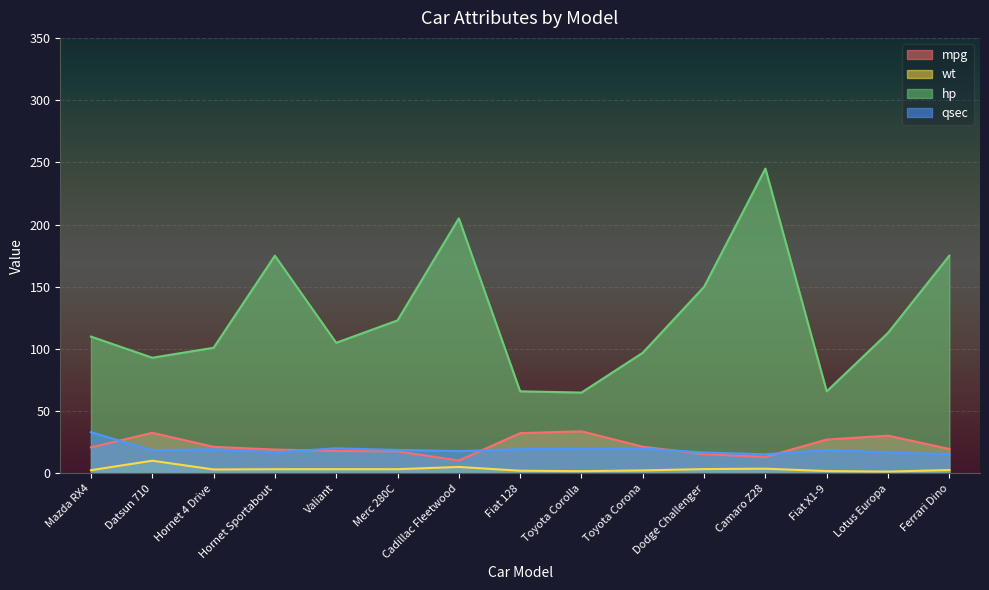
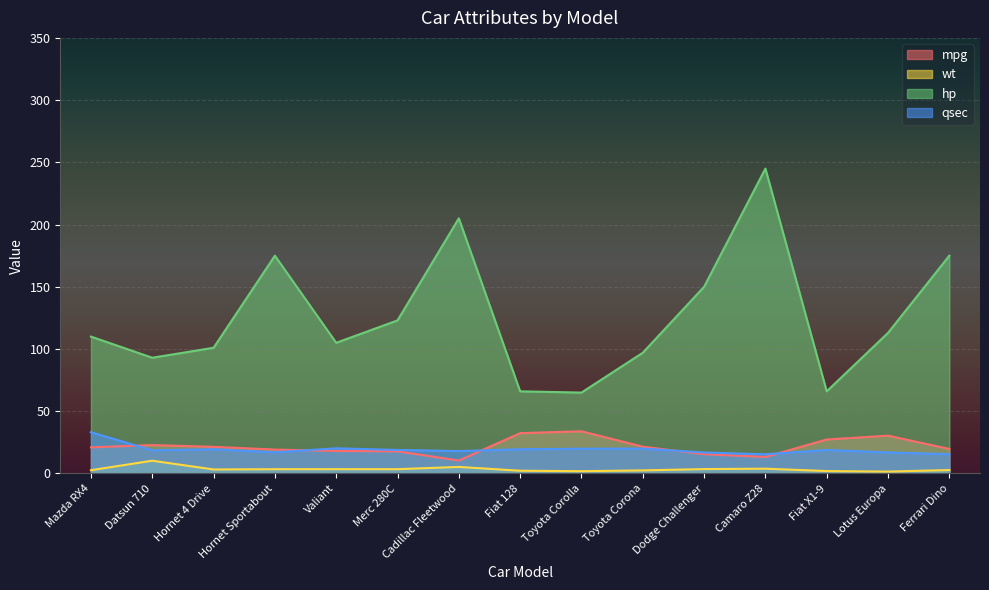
  {
    "mpg": {
      "Mazda RX4": 21,
-     "Datsun 710": 33,
+     "Datsun 710": 23,
      "Hornet Sportabout": 19,
      "Valiant": 18,
      "Cadillac Fleetwood": 10,
      "Fiat 128": 32,
      "Toyota Corolla": 34,
      "Camaro Z28": 13,
      "Fiat X1-9": 27,
      "Lotus Europa": 30,
      "Ferrari Dino": 20
    },
    "wt": {
      "Mazda RX4": 3,
      "Datsun 710": 10,
      "Hornet 4 Drive": 3,
      "Hornet Sportabout": 3,
      "Valiant": 3,
      "Merc 280C": 3,
      "Cadillac Fleetwood": 5,
      "Fiat 128": 2,
      "Toyota Corolla": 2,
      "Toyota Corona": 2,
      "Dodge Challenger": 4,
      "Camaro Z28": 4,
      "Fiat X1-9": 2,
      "Lotus Europa": 2,
      "Ferrari Dino": 3
    },
    "hp": {
      "Mazda RX4": 110,
      "Datsun 710": 93,
      "Hornet 4 Drive": 101,
      "Hornet Sportabout": 175,
      "Valiant": 105,
      "Merc 280C": 123,
      "Cadillac Fleetwood": 205,
      "Fiat 128": 66,
      "Toyota Corolla": 65,
      "Toyota Corona": 97,
      "Dodge Challenger": 150,
      "Camaro Z28": 245,
      "Fiat X1-9": 66,
      "Lotus Europa": 113,
      "Ferrari Dino": 175
    },
    "qsec": {
      "Mazda RX4": 33,
      "Datsun 710": 19,
      "Hornet Sportabout": 17,
      "Valiant": 20,
      "Cadillac Fleetwood": 18,
      "Fiat 128": 19,
      "Toyota Corolla": 20,
      "Camaro Z28": 15,
      "Fiat X1-9": 19,
      "Lotus Europa": 17,
      "Ferrari Dino": 16
    }
  }
